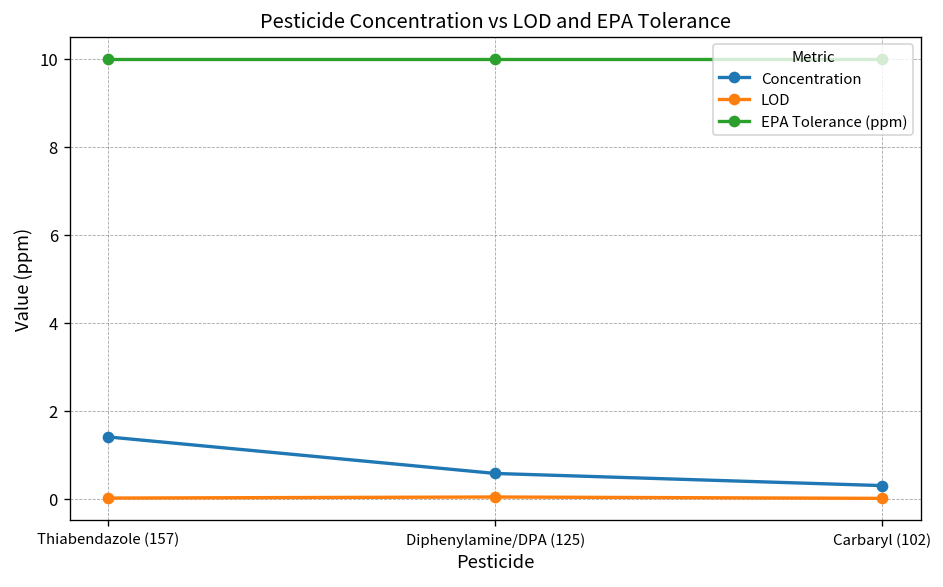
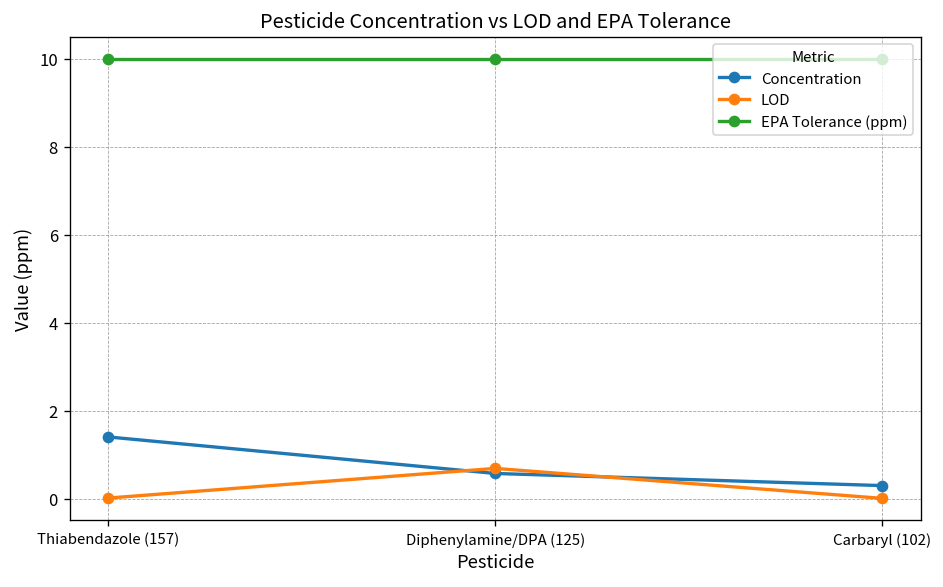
  {
    "Concentration": {
      "Thiabendazole (157)": 1.4,
      "Diphenylamine/DPA (125)": 0.6,
      "Carbaryl (102)": 0.3
    },
    "LOD": {
      "Thiabendazole (157)": 0.0,
-     "Diphenylamine/DPA (125)": 0.0,
+     "Diphenylamine/DPA (125)": 0.7,
      "Carbaryl (102)": 0.0
    },
    "EPA Tolerance (ppm)": {
      "Thiabendazole (157)": 10.0,
      "Diphenylamine/DPA (125)": 10.0
    }
  }
